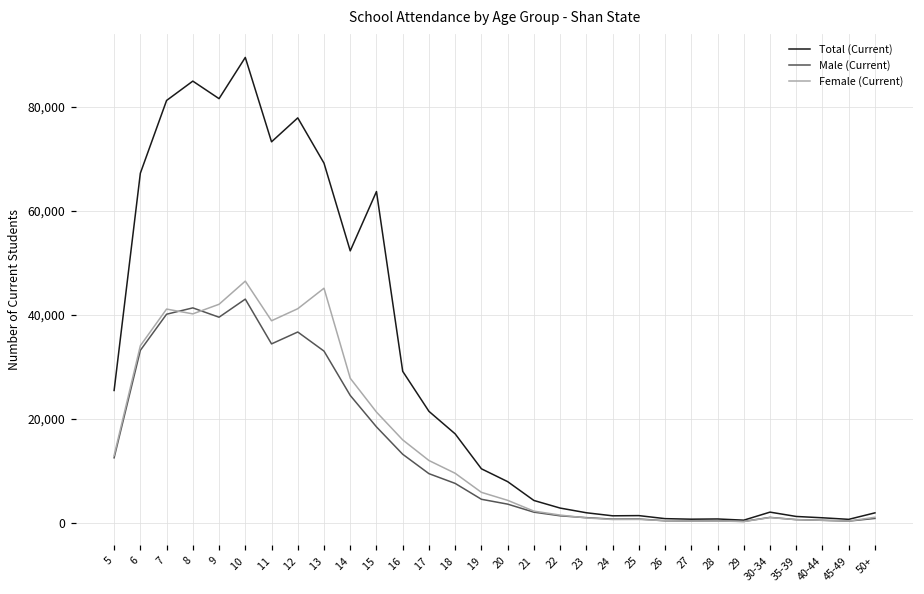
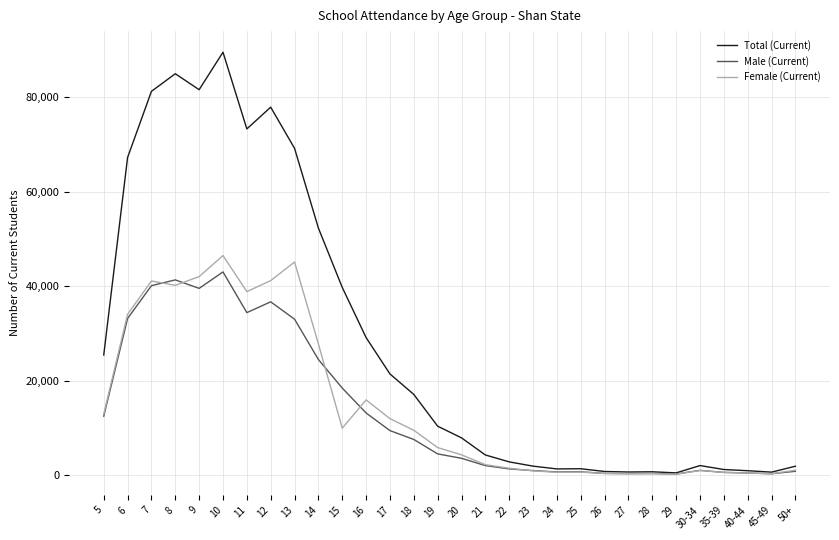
  {
    "Total (Current)": {
      "5": "25,000",
      "6": "67,000",
      "7": "81,000",
      "8": "85,000",
      "9": "82,000",
      "10": "89,000",
      "11": "73,000",
      "12": "78,000",
      "13": "69,000",
      "14": "52,000",
-     "15": "64,000",
+     "15": "40,000",
      "16": "29,000",
      "17": "21,000",
      "18": "17,000",
      "19": "10,000",
      "20": "8,000",
      "21": "4,000",
      "22": "3,000",
      "23": "2,000",
      "24": "1,000",
      "25": "1,000",
      "30-34": "2,000",
      "35-39": "1,000",
      "50+": "2,000"
    },
    "Male (Current)": {
      "6": "33,000",
      "7": "40,000",
      "8": "41,000",
      "9": "40,000",
      "10": "43,000",
      "11": "34,000",
      "12": "37,000",
      "13": "33,000",
      "14": "24,000",
      "15": "18,000",
      "16": "13,000",
      "17": "9,000",
      "18": "8,000",
      "19": "5,000",
      "20": "4,000"
    },
    "Female (Current)": {
      "6": "34,000",
      "7": "41,000",
      "8": "40,000",
      "9": "42,000",
      "10": "46,000",
      "11": "39,000",
      "12": "41,000",
      "13": "45,000",
      "14": "28,000",
-     "15": "21,000",
+     "15": "10,000",
      "16": "16,000",
      "17": "12,000",
      "18": "10,000",
      "19": "6,000",
      "20": "4,000"
    }
  }
